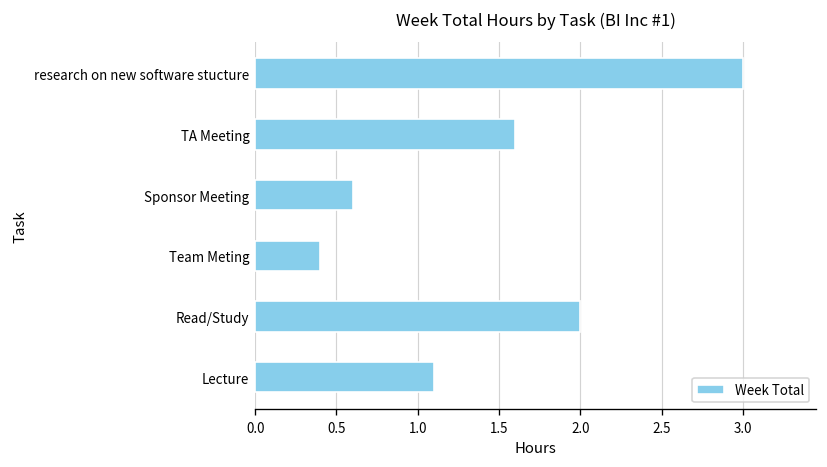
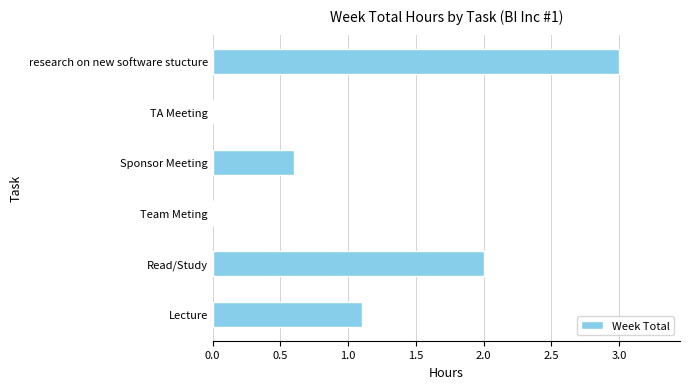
  {
    "research on new software stucture": 3.0,
-   "TA Meeting": 1.6,
+   "TA Meeting": 0.0,
    "Sponsor Meeting": 0.6,
-   "Team Meting": 0.4,
+   "Team Meting": 0.0,
    "Read/Study": 2.0,
    "Lecture": 1.1
  }
